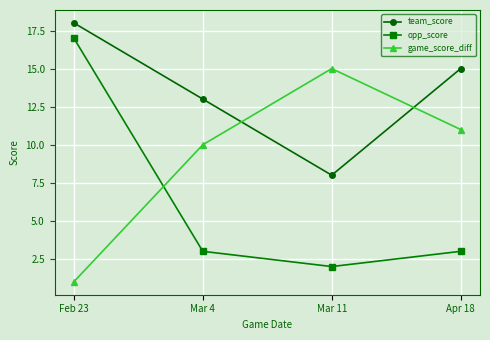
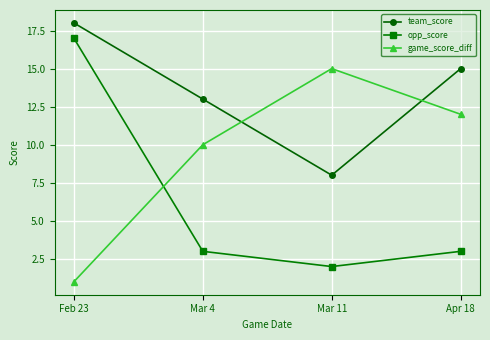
  {
    "game_score_diff": {
      "Feb 23": 1,
      "Mar 4": 10,
      "Mar 11": 15,
-     "Apr 18": 11
+     "Apr 18": 12
    }
  }
